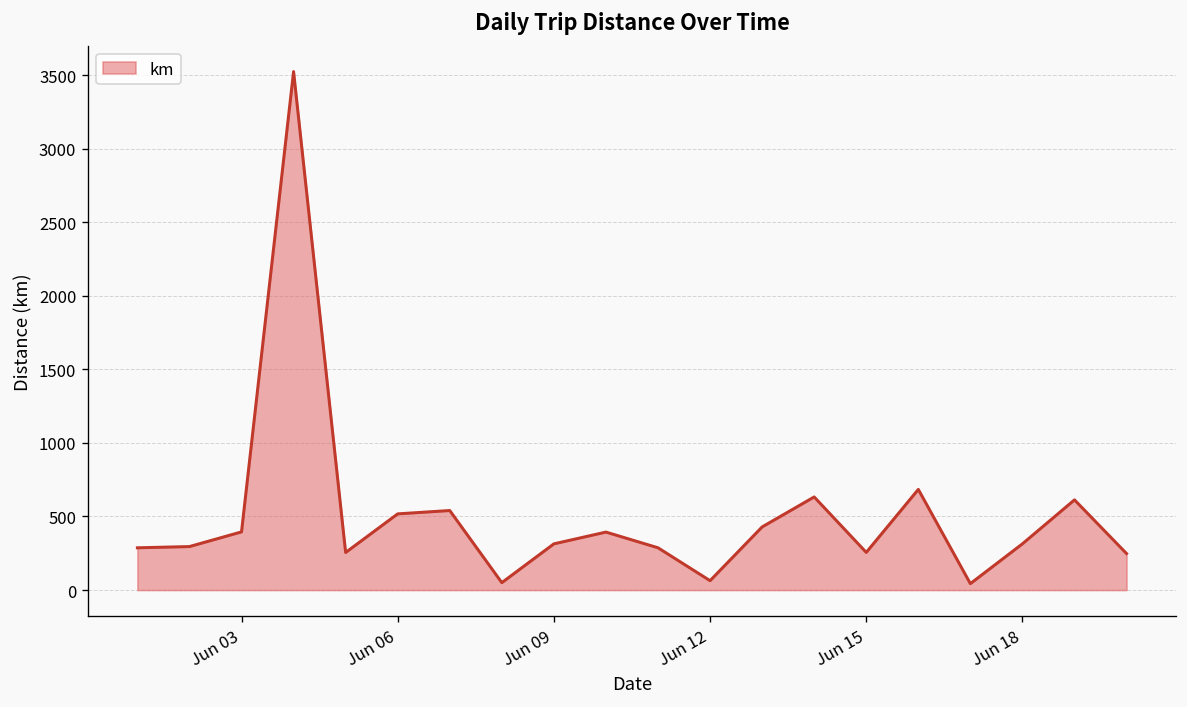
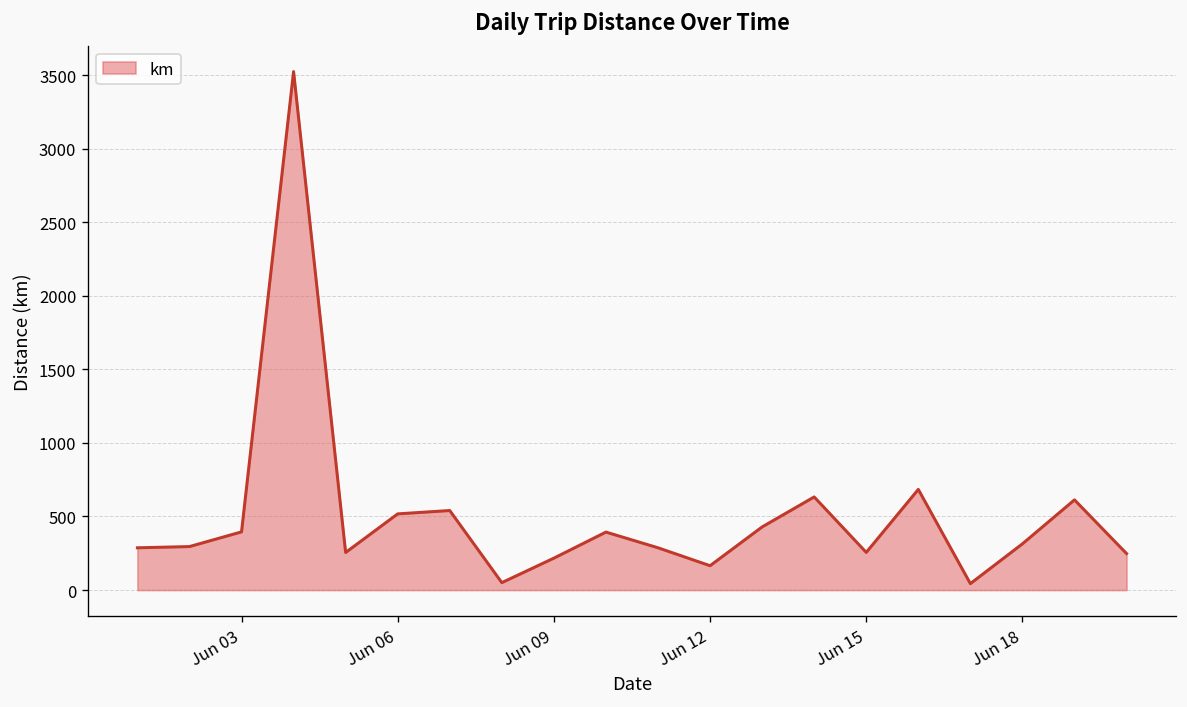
  {
    "Jun 03": 400,
    "Jun 06": 520,
-   "Jun 09": 310,
-   "Jun 12": 60,
+   "Jun 09": 220,
+   "Jun 12": 170,
    "Jun 15": 260,
    "Jun 18": 310
  }
